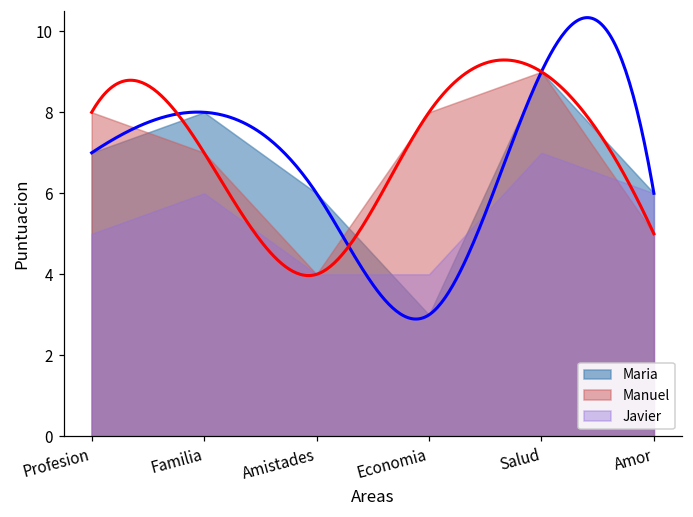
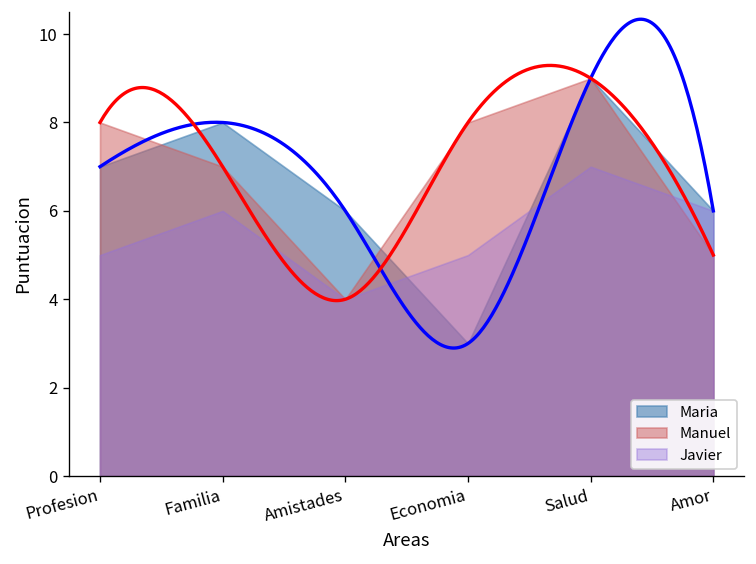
  {
    "Javier": {
      "Profesion": 5,
      "Familia": 6,
-     "Economia": 4,
+     "Economia": 5,
      "Salud": 7
    }
  }
